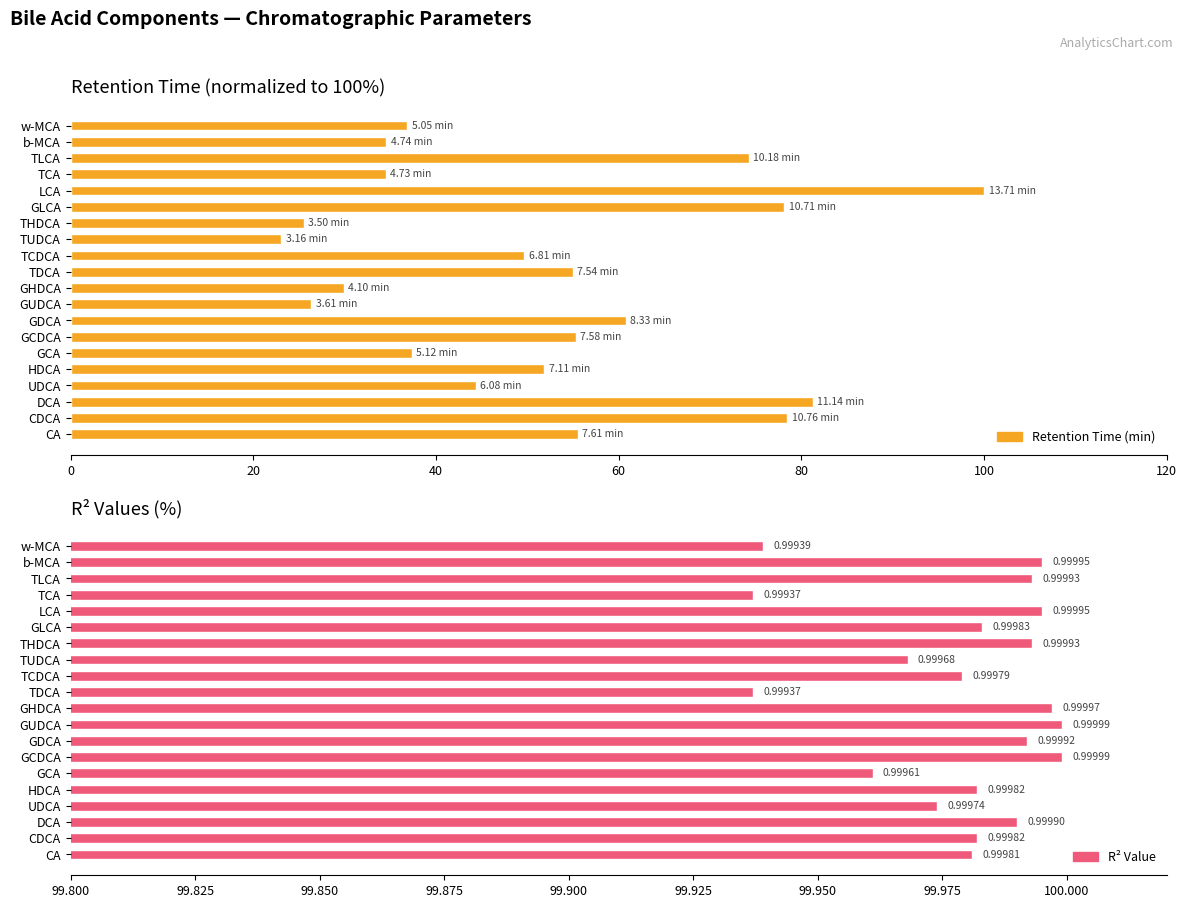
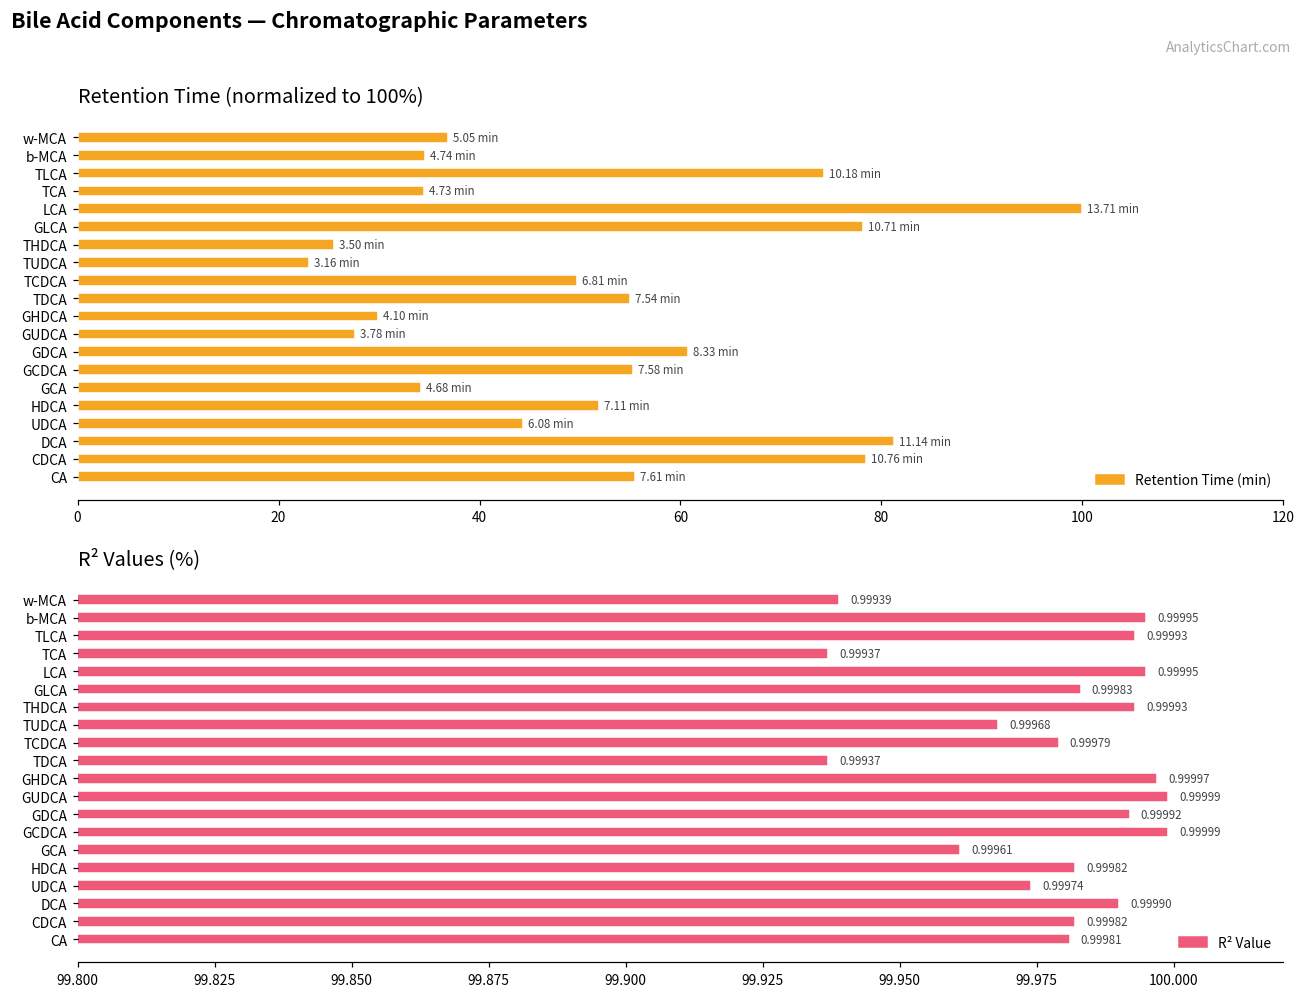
  {
    "Retention Time (normalized to 100%)": {
-     "GUDCA": 3.61,
-     "GCA": 5.12
+     "GUDCA": 3.78,
+     "GCA": 4.68
    }
  }
